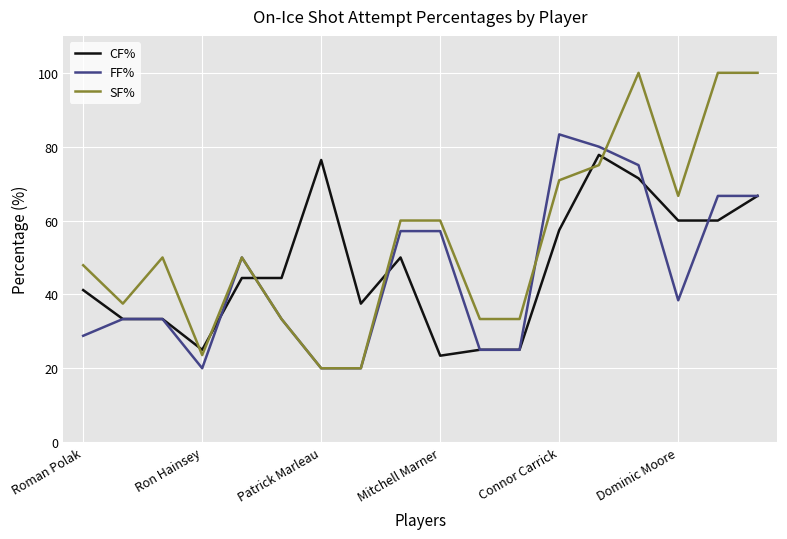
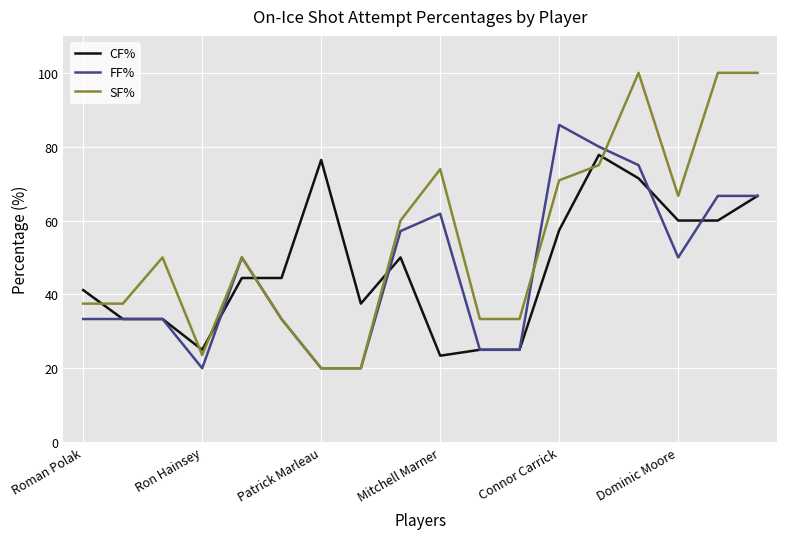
  {
    "CF%": {
      "Roman Polak": 41,
      "Ron Hainsey": 25,
      "Patrick Marleau": 76,
      "Mitchell Marner": 23,
      "Connor Carrick": 57,
      "Dominic Moore": 60
    },
    "FF%": {
-     "Roman Polak": 29,
+     "Roman Polak": 33,
      "Ron Hainsey": 20,
-     "Mitchell Marner": 57,
-     "Connor Carrick": 83,
-     "Dominic Moore": 38
+     "Mitchell Marner": 62,
+     "Connor Carrick": 86,
+     "Dominic Moore": 50
    },
    "SF%": {
-     "Roman Polak": 48,
+     "Roman Polak": 38,
      "Ron Hainsey": 24,
-     "Mitchell Marner": 60,
+     "Mitchell Marner": 74,
      "Connor Carrick": 71,
      "Dominic Moore": 67
    }
  }
